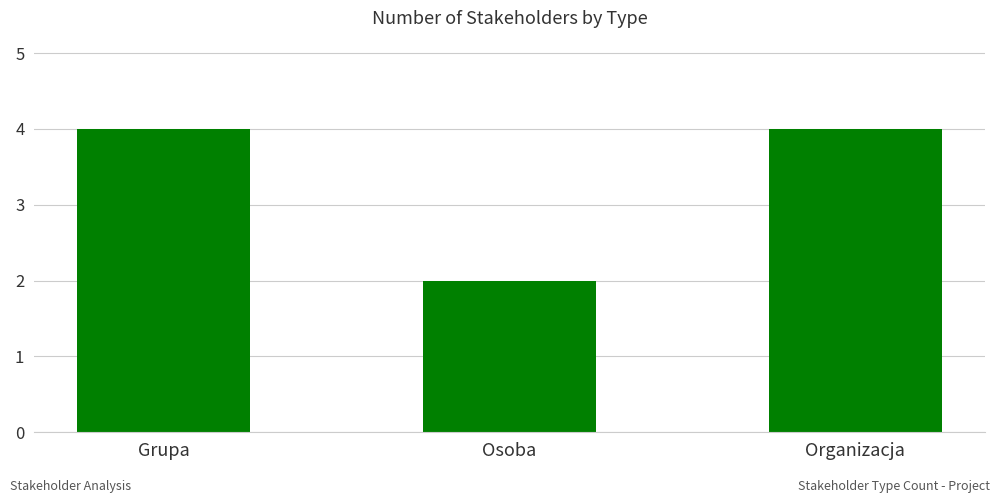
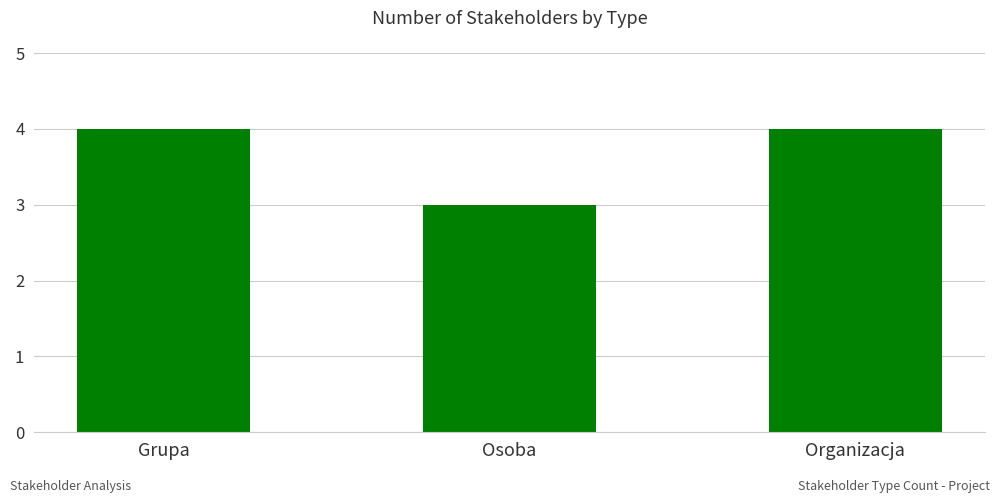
  {
    "Grupa": 4,
-   "Osoba": 2,
+   "Osoba": 3,
    "Organizacja": 4
  }
